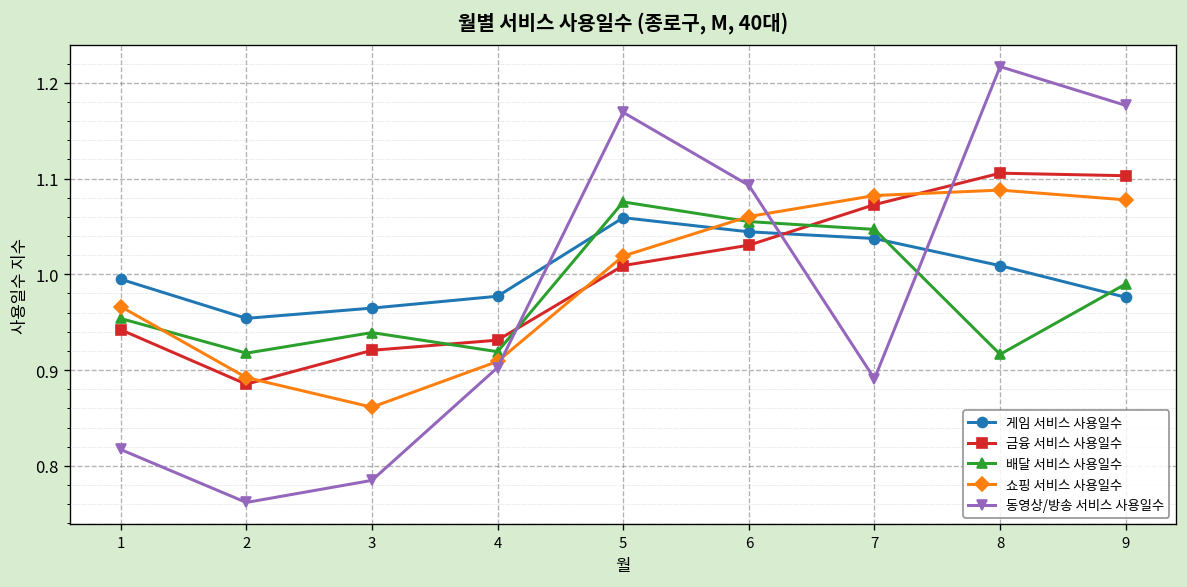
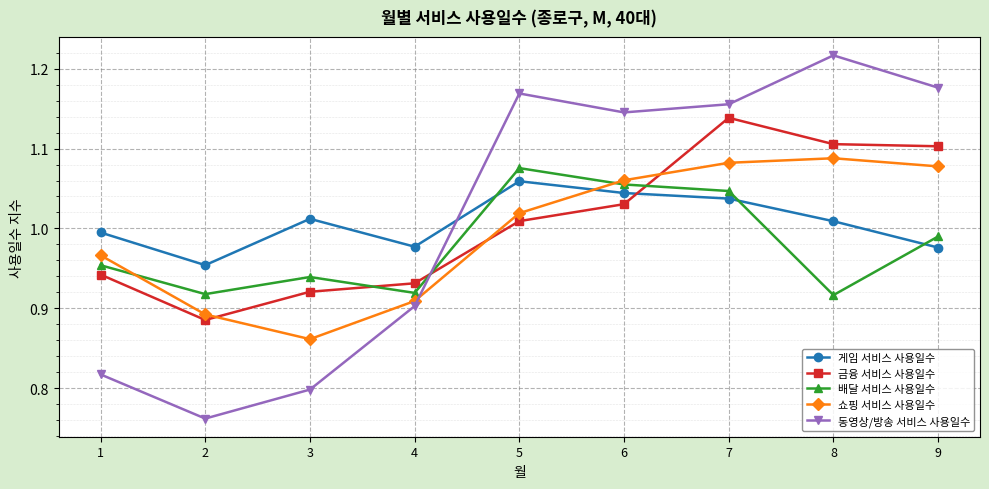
  {
    "게임 서비스 사용일수": {
      "1": 0.99,
      "2": 0.95,
-     "3": 0.96,
+     "3": 1.01,
      "4": 0.98,
      "5": 1.06,
      "6": 1.04,
      "7": 1.04,
      "8": 1.01,
      "9": 0.98
    },
    "금융 서비스 사용일수": {
      "1": 0.94,
      "2": 0.89,
      "3": 0.92,
      "4": 0.93,
      "5": 1.01,
      "6": 1.03,
-     "7": 1.07,
+     "7": 1.14,
      "8": 1.11,
      "9": 1.10
    },
    "배달 서비스 사용일수": {
      "1": 0.95,
      "2": 0.92,
      "3": 0.94,
      "4": 0.92,
      "5": 1.08,
      "6": 1.06,
      "7": 1.05,
      "8": 0.92,
      "9": 0.99
    },
    "쇼핑 서비스 사용일수": {
      "1": 0.97,
      "2": 0.89,
      "3": 0.86,
      "4": 0.91,
      "5": 1.02,
      "6": 1.06,
      "7": 1.08,
      "8": 1.09,
      "9": 1.08
    },
    "동영상/방송 서비스 사용일수": {
      "1": 0.82,
      "2": 0.76,
-     "3": 0.78,
+     "3": 0.80,
      "4": 0.90,
      "5": 1.17,
-     "6": 1.09,
-     "7": 0.89,
+     "6": 1.15,
+     "7": 1.16,
      "8": 1.22,
      "9": 1.18
    }
  }
